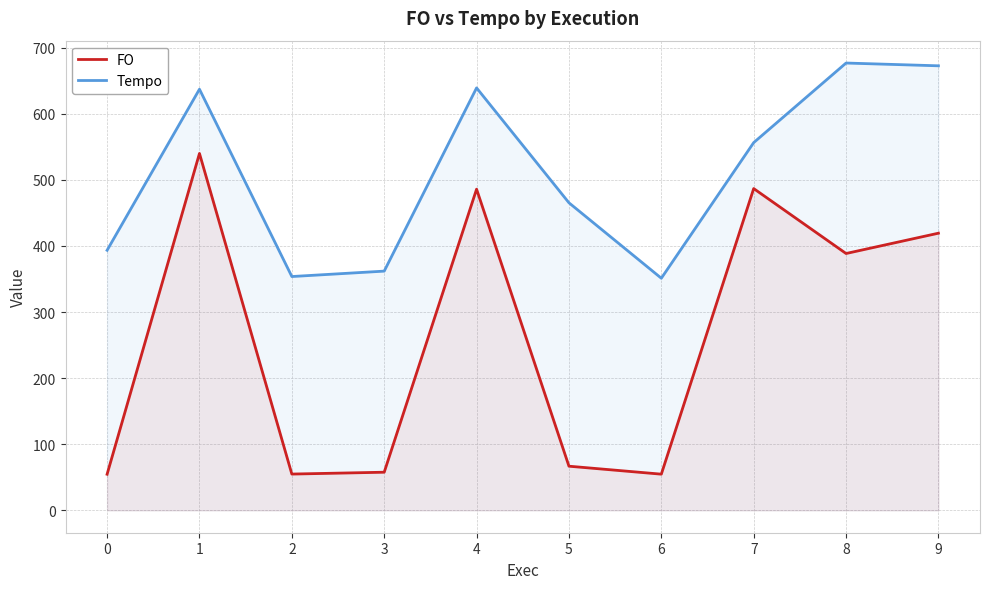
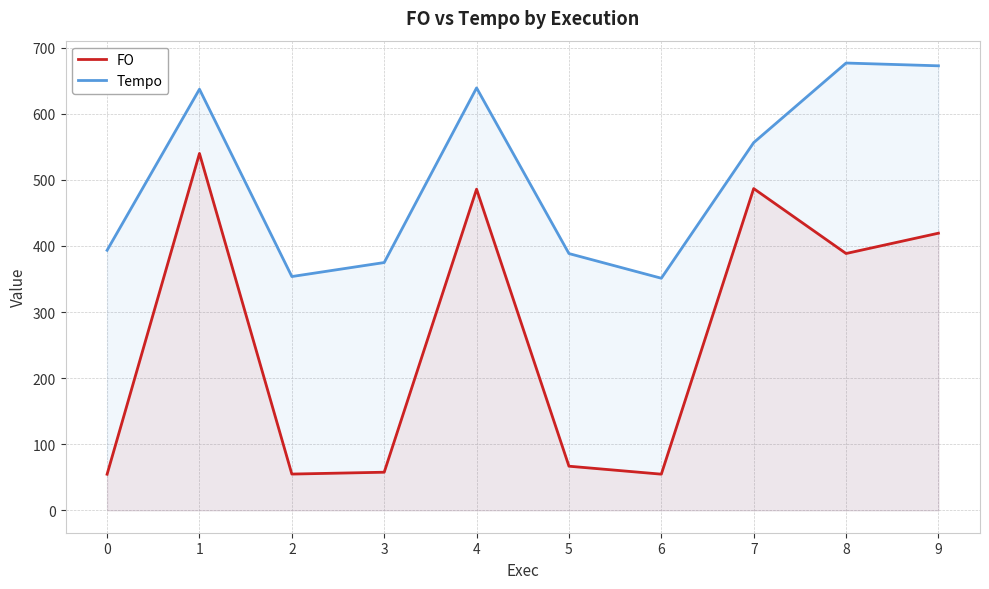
  {
    "FO": {
      "0": 50,
      "1": 540,
      "2": 50,
      "3": 60,
      "4": 490,
      "5": 70,
      "6": 50,
      "7": 490,
      "8": 390,
      "9": 420
    },
    "Tempo": {
      "0": 390,
      "1": 640,
      "2": 350,
-     "3": 360,
+     "3": 370,
      "4": 640,
-     "5": 470,
+     "5": 390,
      "6": 350,
      "7": 560,
      "8": 680,
      "9": 670
    }
  }
